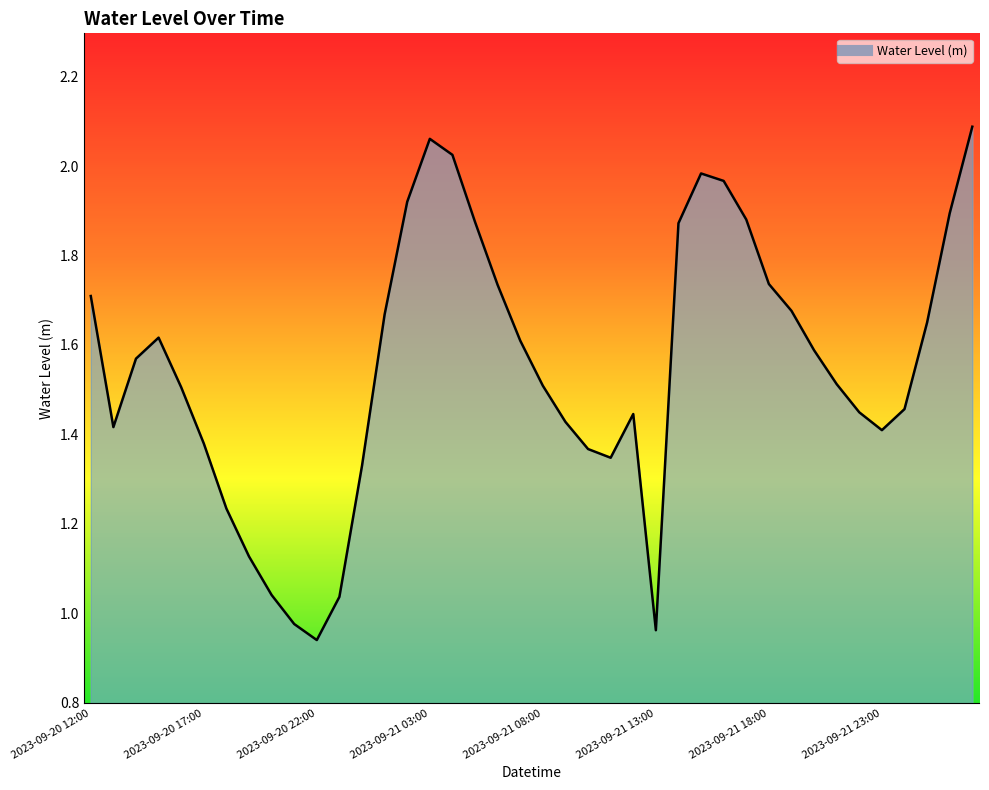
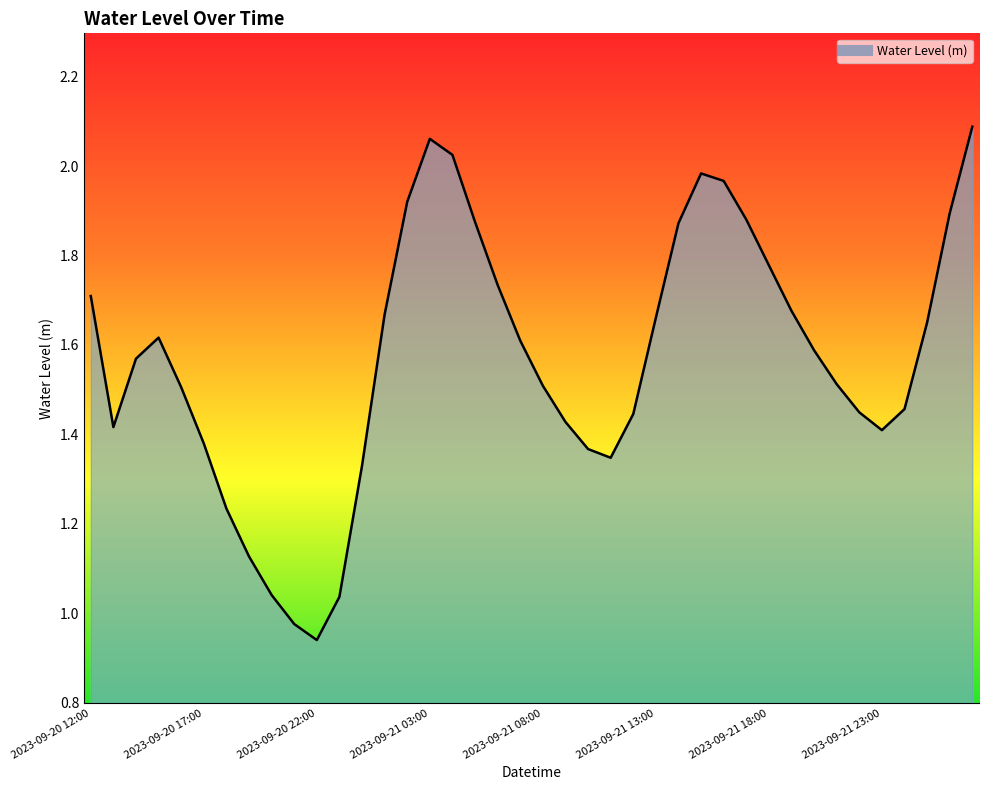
  {
    "2023-09-20 12:00": 1.71,
    "2023-09-20 17:00": 1.38,
    "2023-09-20 22:00": 0.94,
    "2023-09-21 03:00": 2.06,
    "2023-09-21 08:00": 1.51,
-   "2023-09-21 13:00": 0.96,
-   "2023-09-21 18:00": 1.74,
+   "2023-09-21 13:00": 1.66,
+   "2023-09-21 18:00": 1.78,
    "2023-09-21 23:00": 1.41
  }
